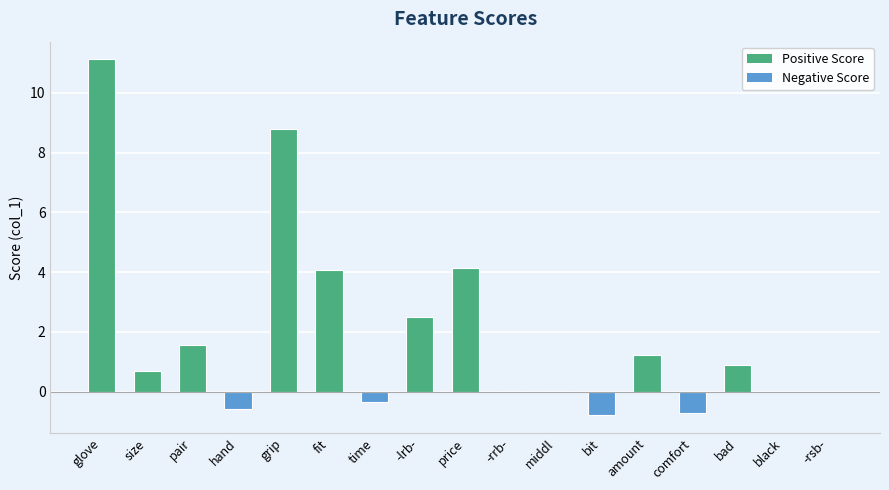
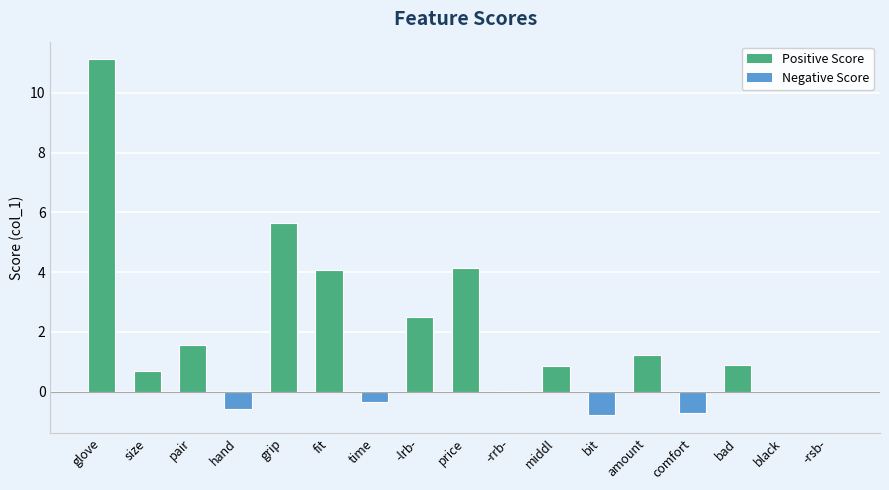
  {
    "glove": 11.1,
    "size": 0.7,
    "pair": 1.5,
    "hand": -0.6,
-   "grip": 8.8,
+   "grip": 5.7,
    "fit": 4.1,
    "time": -0.3,
    "-lrb-": 2.5,
    "price": 4.1,
-   "middl": 0.0,
+   "middl": 0.9,
    "bit": -0.8,
    "amount": 1.2,
    "comfort": -0.7,
    "bad": 0.9,
    "black": 0.0,
    "-rsb-": 0.0
  }
